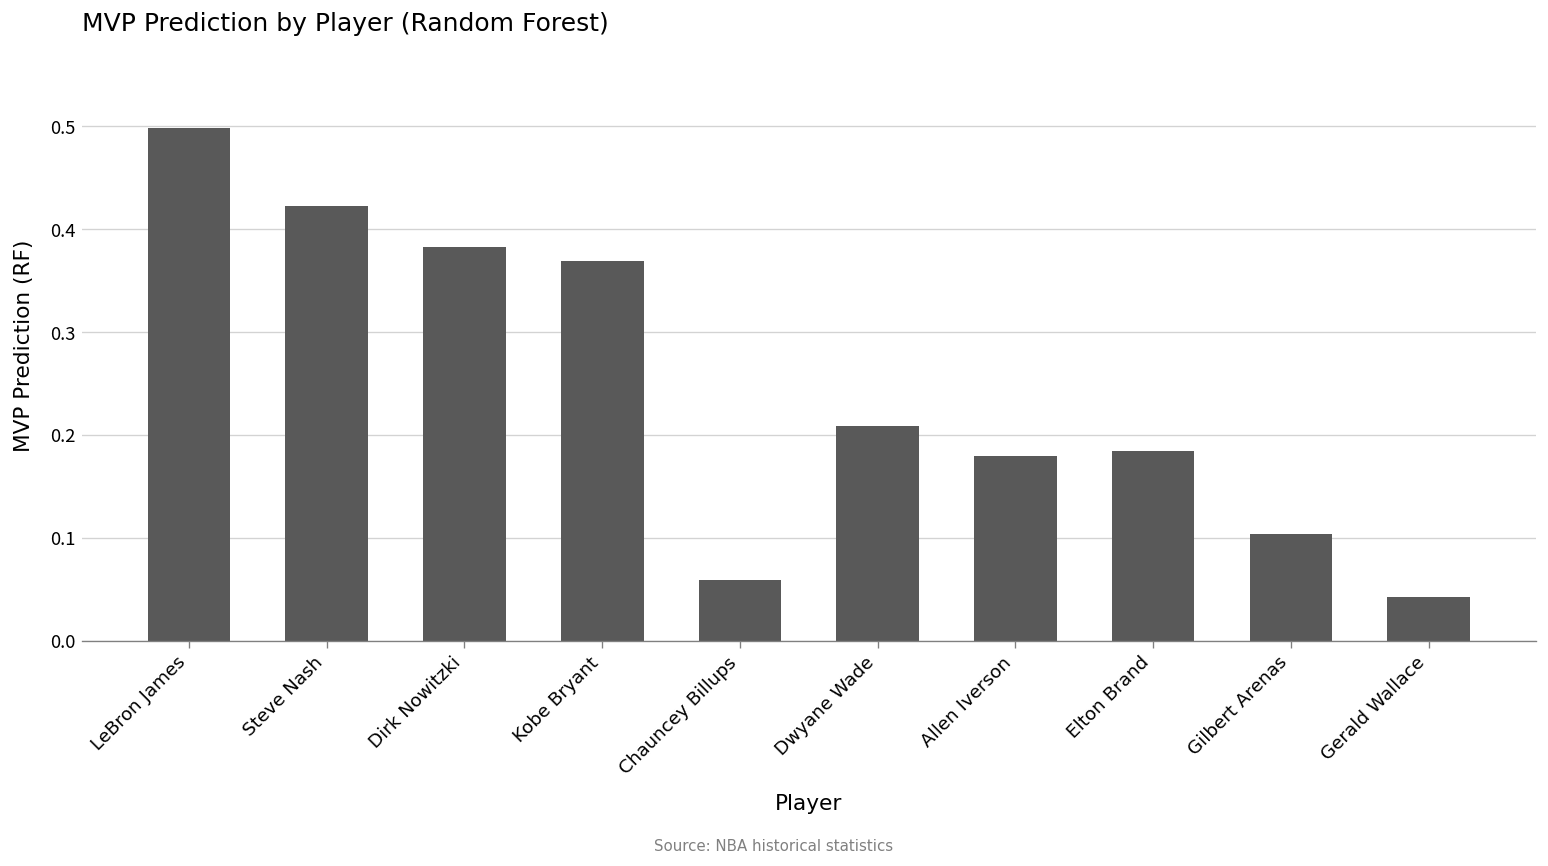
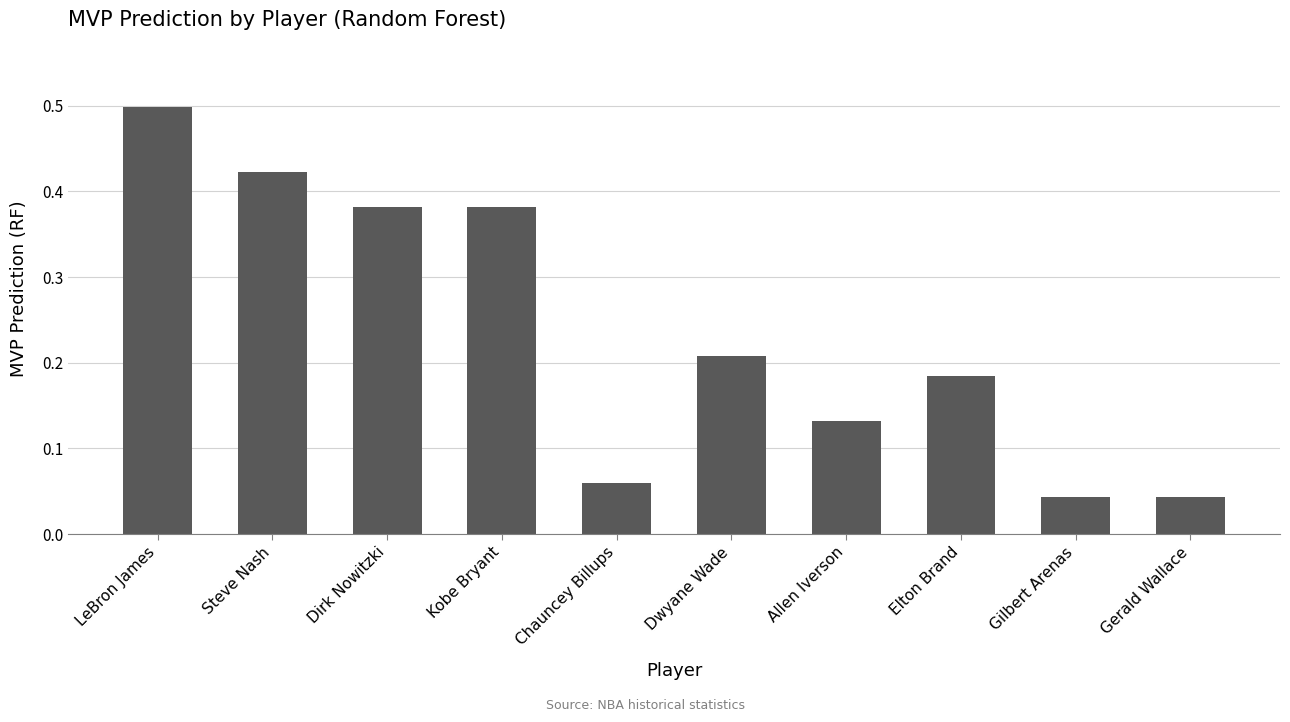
  {
    "LeBron James": 0.50,
    "Steve Nash": 0.42,
    "Dirk Nowitzki": 0.38,
-   "Kobe Bryant": 0.37,
+   "Kobe Bryant": 0.38,
    "Chauncey Billups": 0.06,
    "Dwyane Wade": 0.21,
-   "Allen Iverson": 0.18,
+   "Allen Iverson": 0.13,
    "Elton Brand": 0.18,
-   "Gilbert Arenas": 0.10,
+   "Gilbert Arenas": 0.04,
    "Gerald Wallace": 0.04
  }
